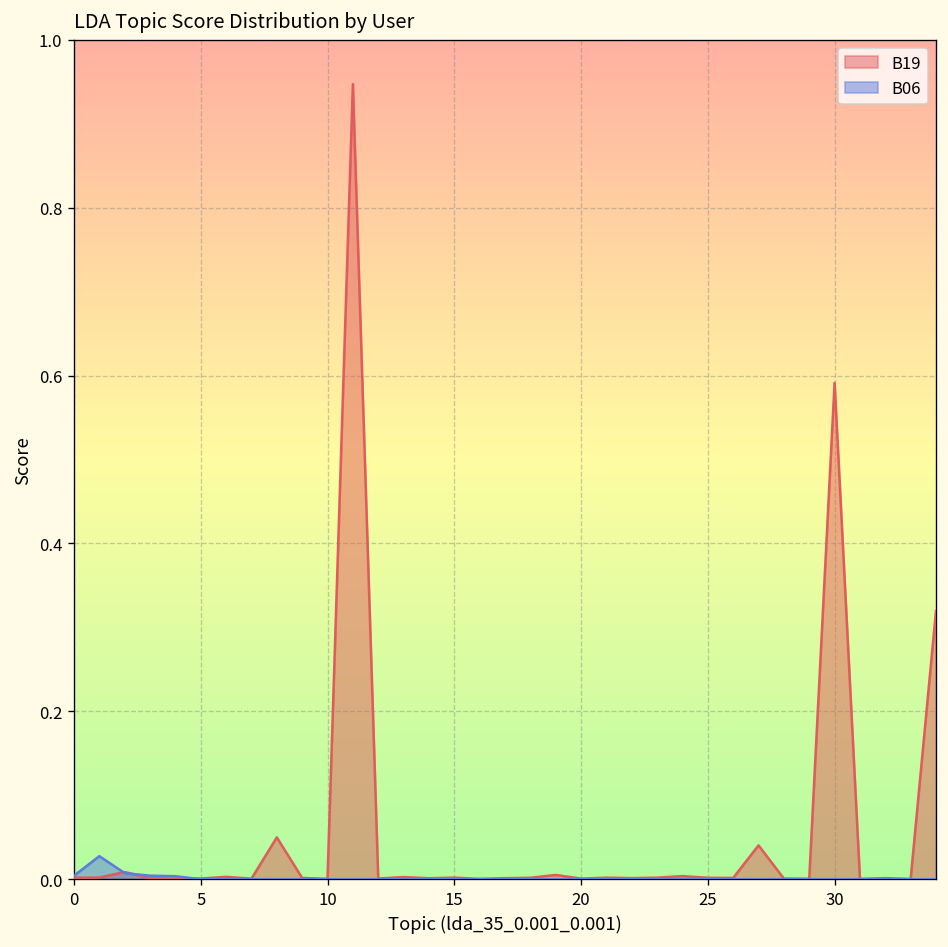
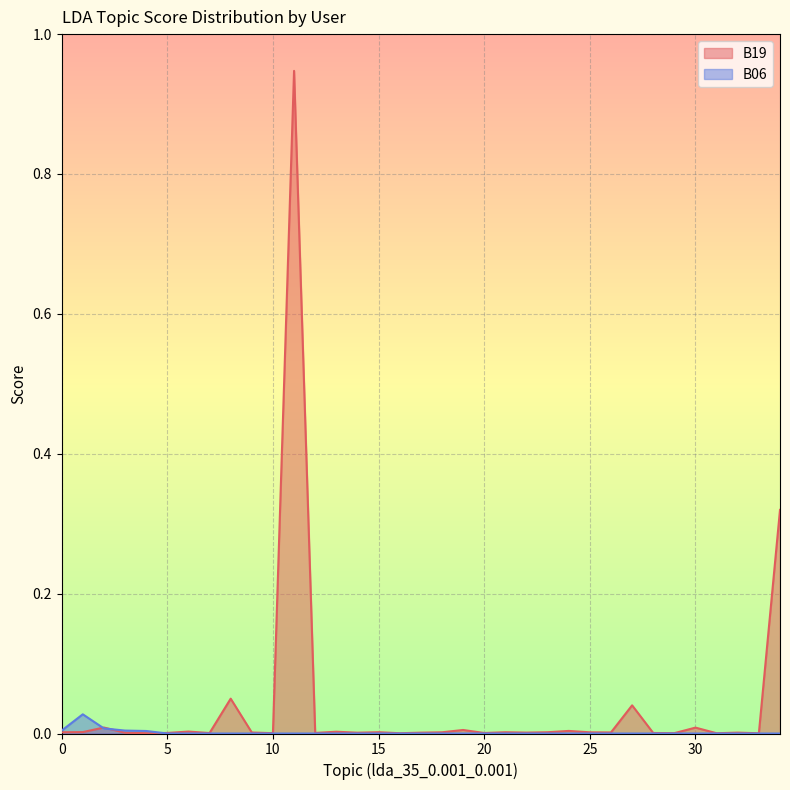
  {
    "B19": {
-     "30": 0.59
+     "30": 0.01
    },
    "B06": {
      "30": 0.00
    }
  }
